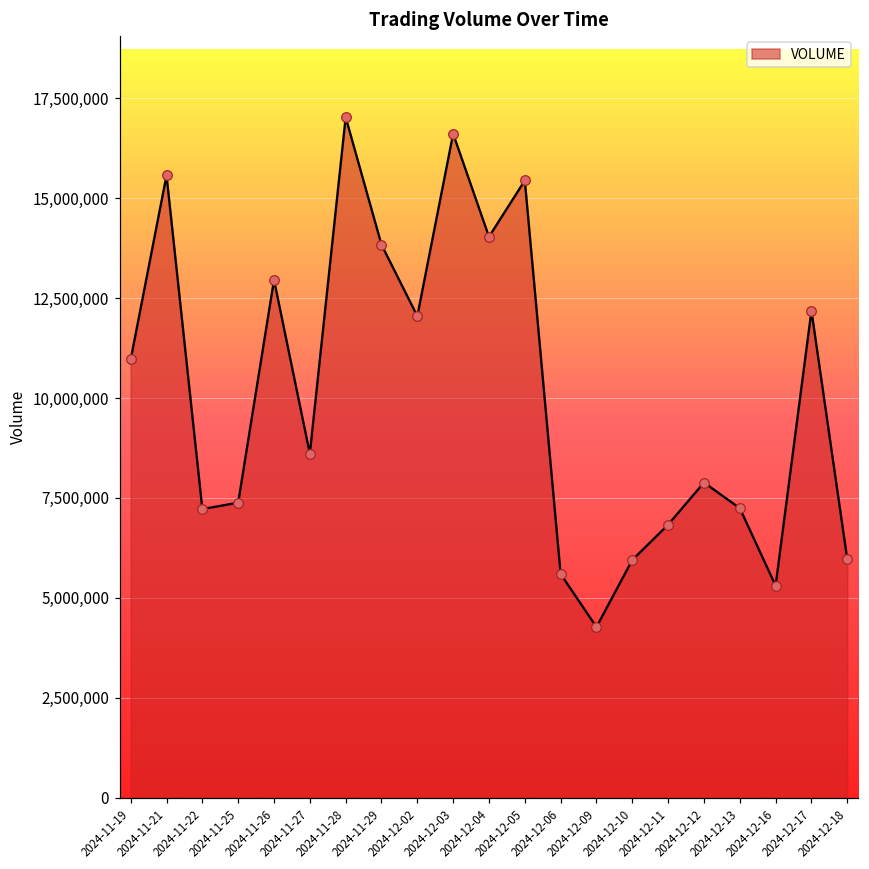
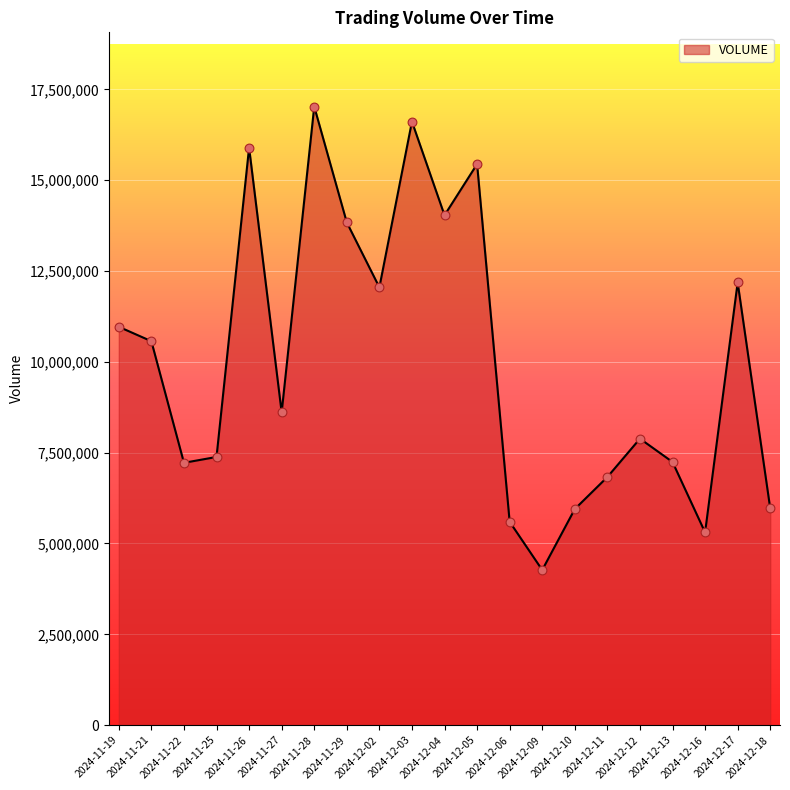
  {
    "2024-11-19": "11,000,000",
-   "2024-11-21": "15,600,000",
+   "2024-11-21": "10,600,000",
    "2024-11-22": "7,200,000",
    "2024-11-25": "7,400,000",
-   "2024-11-26": "13,000,000",
+   "2024-11-26": "15,900,000",
    "2024-11-27": "8,600,000",
    "2024-11-28": "17,000,000",
    "2024-11-29": "13,800,000",
    "2024-12-02": "12,100,000",
    "2024-12-03": "16,600,000",
    "2024-12-04": "14,000,000",
    "2024-12-05": "15,400,000",
    "2024-12-06": "5,600,000",
    "2024-12-09": "4,300,000",
    "2024-12-10": "5,900,000",
    "2024-12-11": "6,800,000",
    "2024-12-12": "7,900,000",
    "2024-12-13": "7,200,000",
    "2024-12-16": "5,300,000",
    "2024-12-17": "12,200,000",
    "2024-12-18": "6,000,000"
  }
